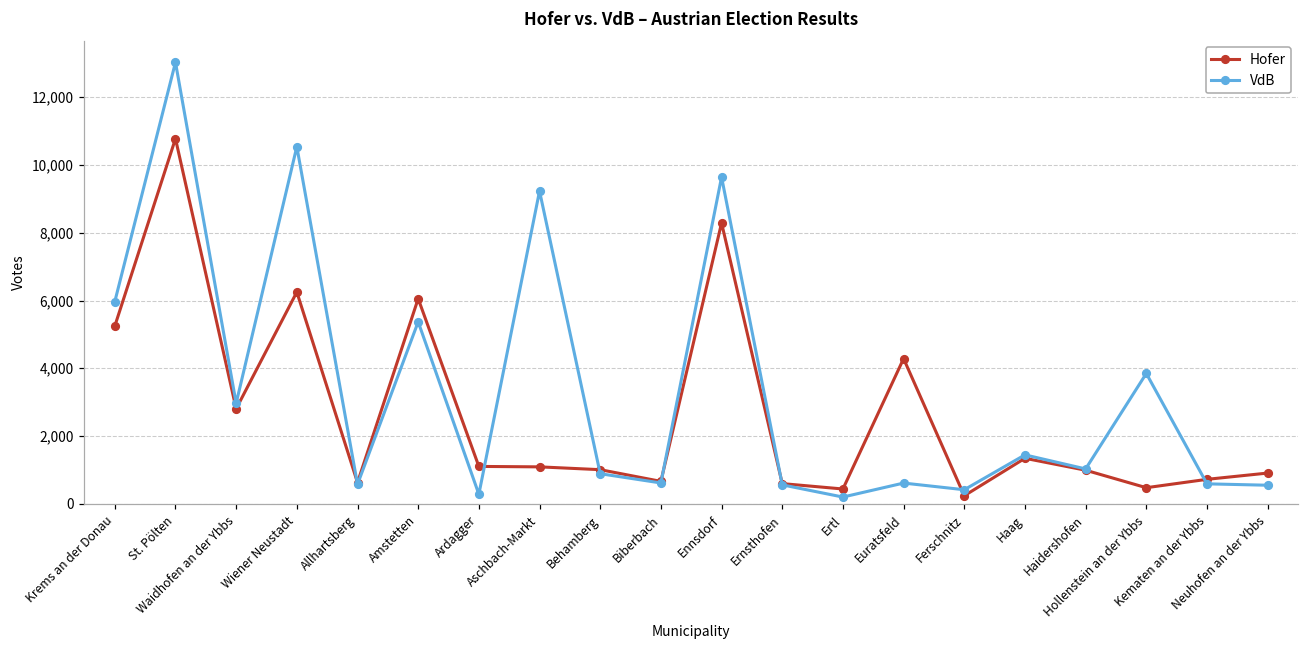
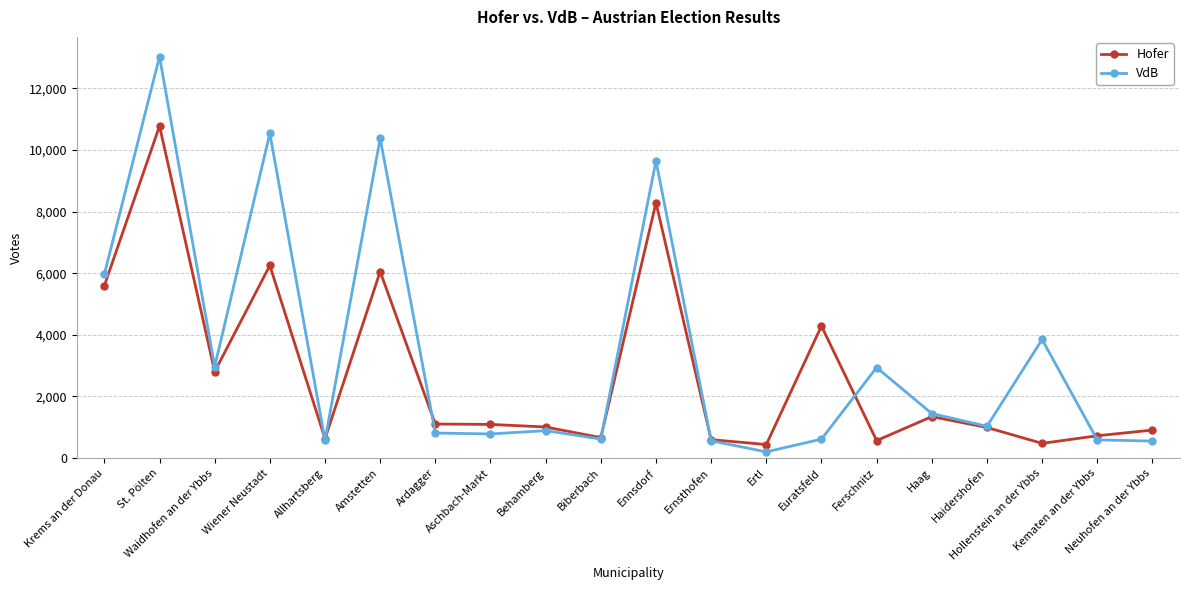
  {
    "Hofer": {
-     "Krems an der Donau": "5,200",
+     "Krems an der Donau": "5,600",
      "St. Pölten": "10,800",
      "Waidhofen an der Ybbs": "2,800",
      "Wiener Neustadt": "6,300",
      "Amstetten": "6,100",
      "Ardagger": "1,100",
      "Aschbach-Markt": "1,100",
      "Behamberg": "1,000",
      "Ennsdorf": "8,300",
      "Ertl": "400",
      "Euratsfeld": "4,300",
-     "Ferschnitz": "200",
+     "Ferschnitz": "600",
      "Haag": "1,300",
      "Hollenstein an der Ybbs": "500",
      "Kematen an der Ybbs": "700",
      "Neuhofen an der Ybbs": "900"
    },
    "VdB": {
      "Krems an der Donau": "6,000",
      "St. Pölten": "13,000",
      "Waidhofen an der Ybbs": "3,000",
      "Wiener Neustadt": "10,500",
-     "Amstetten": "5,400",
-     "Ardagger": "300",
-     "Aschbach-Markt": "9,200",
+     "Amstetten": "10,400",
+     "Ardagger": "800",
+     "Aschbach-Markt": "800",
      "Behamberg": "900",
      "Ennsdorf": "9,600",
      "Ertl": "200",
      "Euratsfeld": "600",
-     "Ferschnitz": "400",
+     "Ferschnitz": "2,900",
      "Haag": "1,400",
      "Hollenstein an der Ybbs": "3,800",
      "Kematen an der Ybbs": "600",
      "Neuhofen an der Ybbs": "500"
    }
  }
